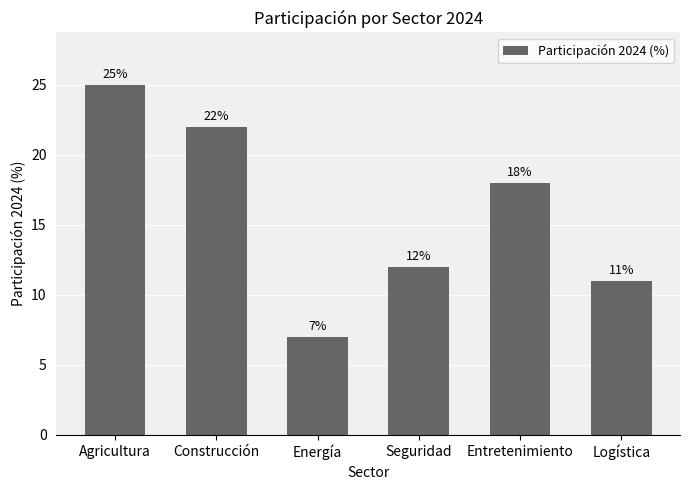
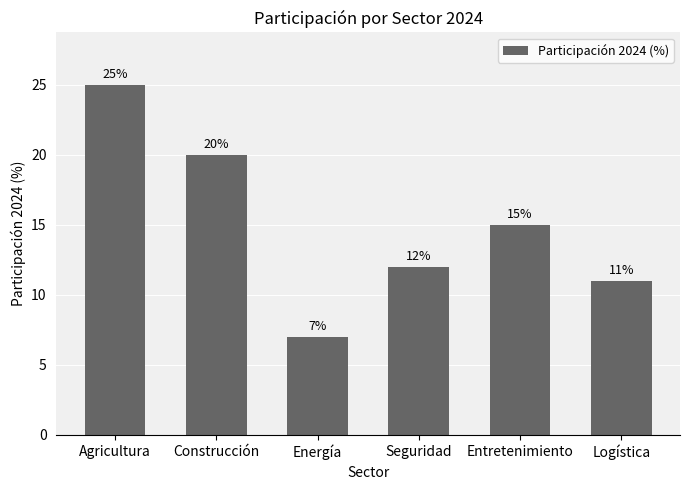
  {
    "Agricultura": "25%",
-   "Construcción": "22%",
+   "Construcción": "20%",
    "Energía": "7%",
    "Seguridad": "12%",
-   "Entretenimiento": "18%",
+   "Entretenimiento": "15%",
    "Logística": "11%"
  }
